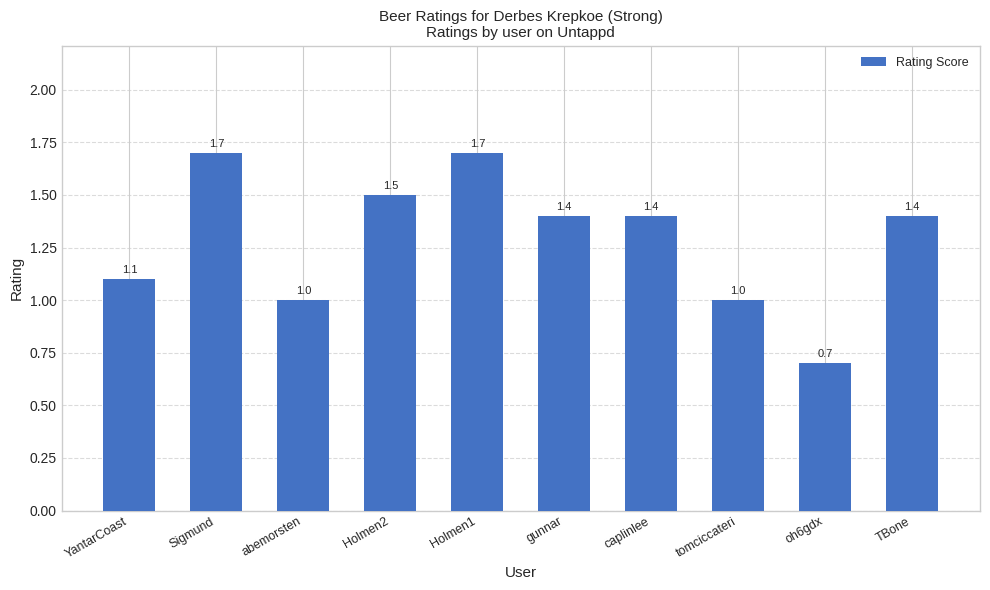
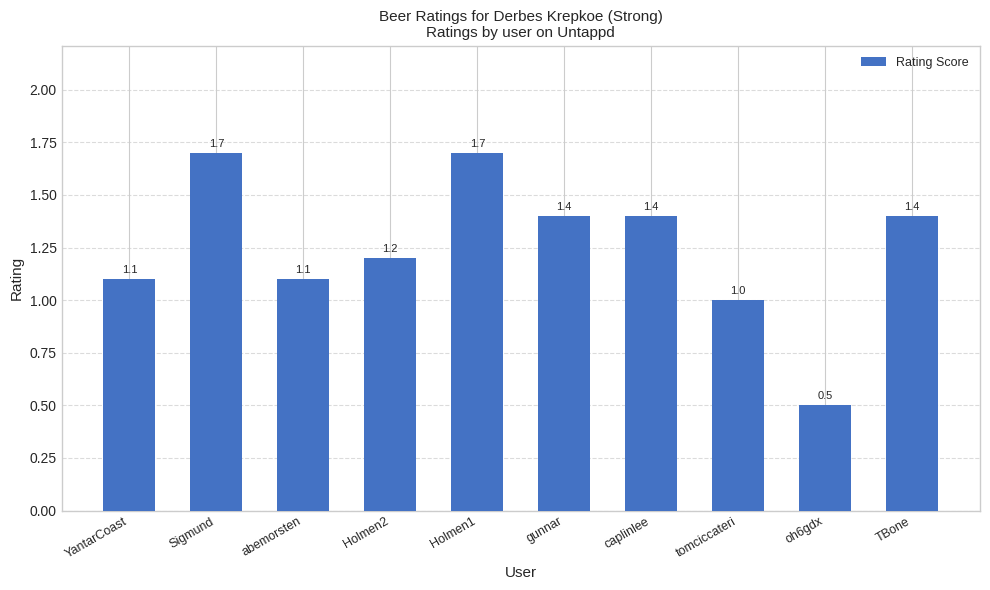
  {
    "YantarCoast": 1.1,
    "Sigmund": 1.7,
-   "abemorsten": 1.0,
-   "Holmen2": 1.5,
+   "abemorsten": 1.1,
+   "Holmen2": 1.2,
    "Holmen1": 1.7,
    "gunnar": 1.4,
    "caplinlee": 1.4,
    "tomciccateri": 1.0,
-   "oh6gdx": 0.7,
+   "oh6gdx": 0.5,
    "TBone": 1.4
  }
